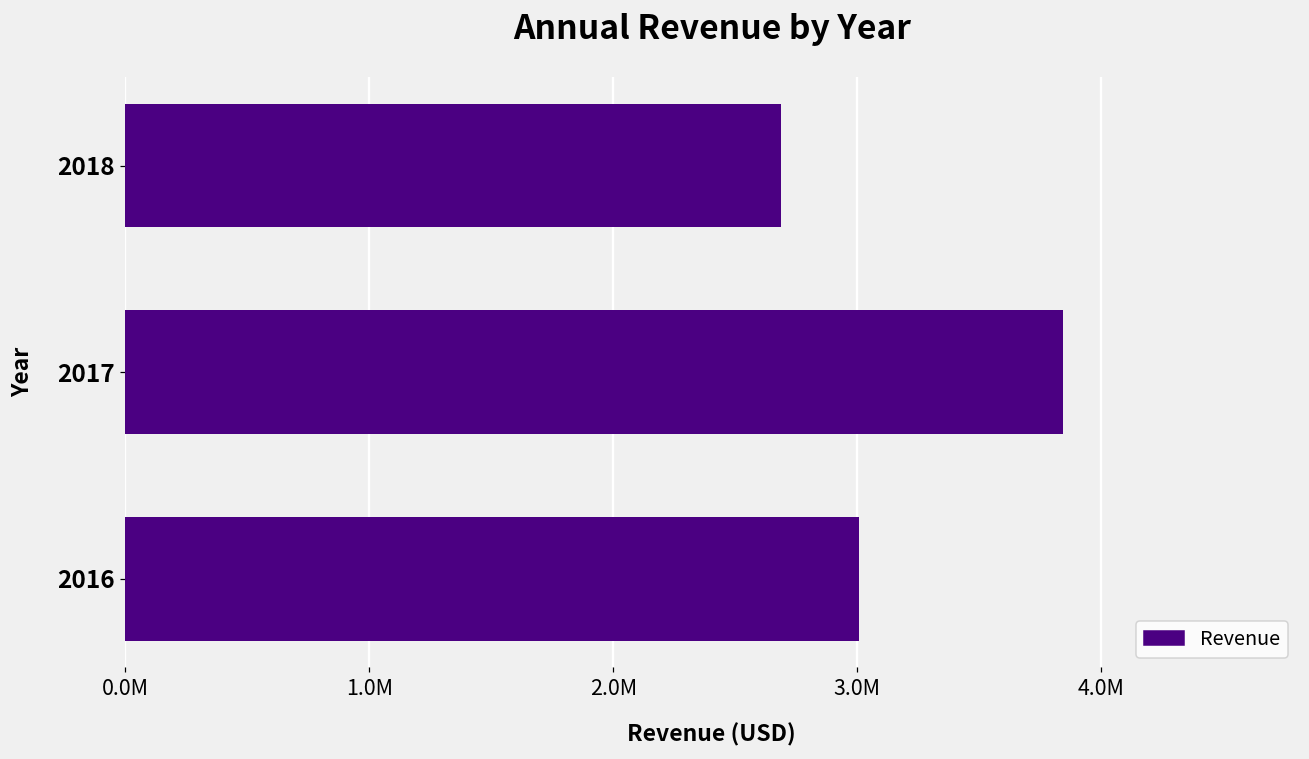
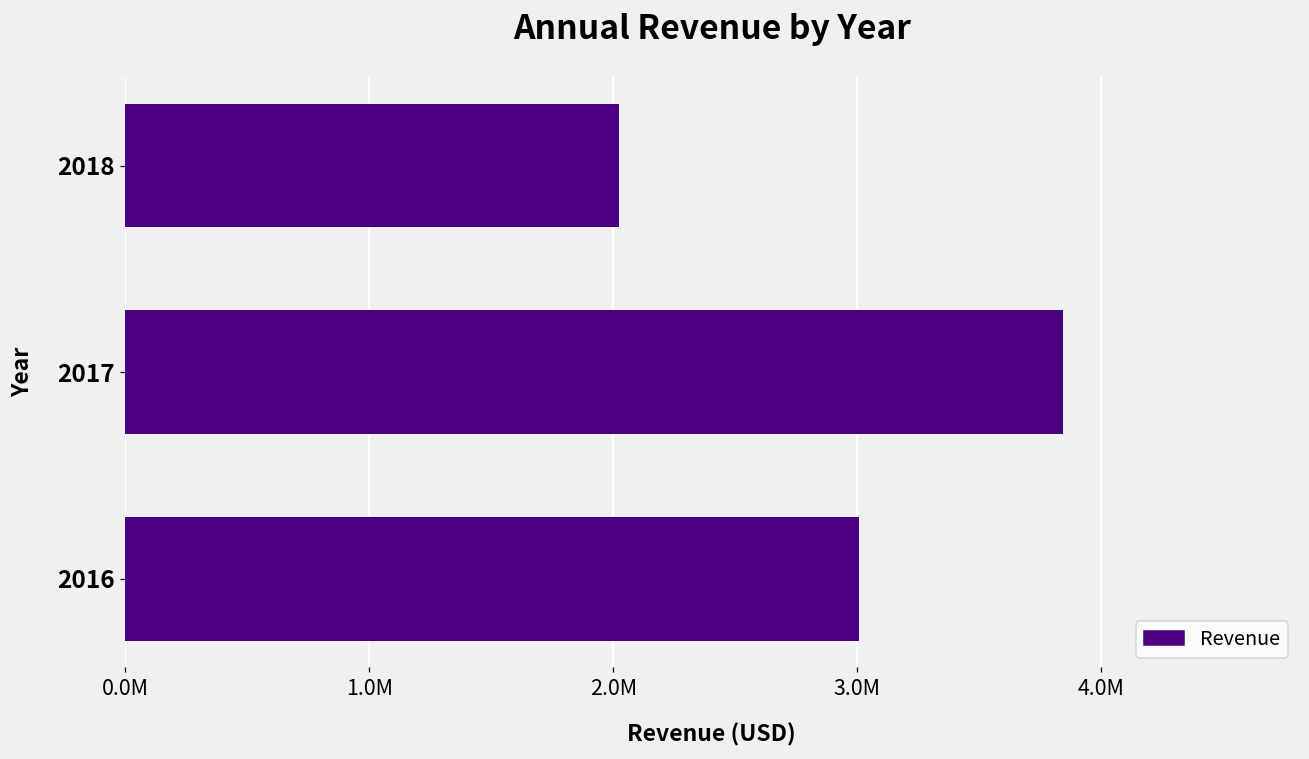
  {
-   "2018": 2690000,
+   "2018": 2020000,
    "2017": 3850000,
    "2016": 3010000
  }
